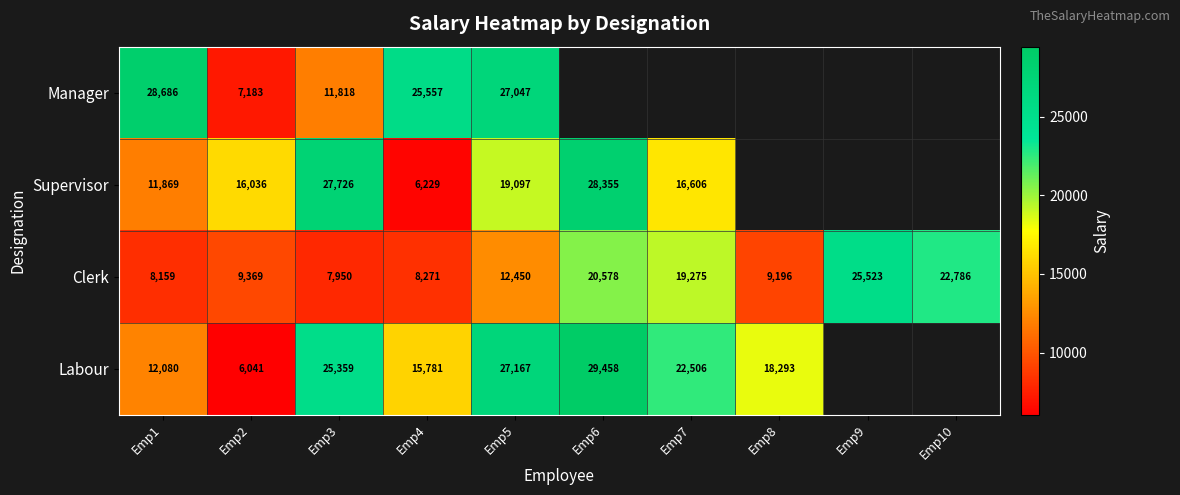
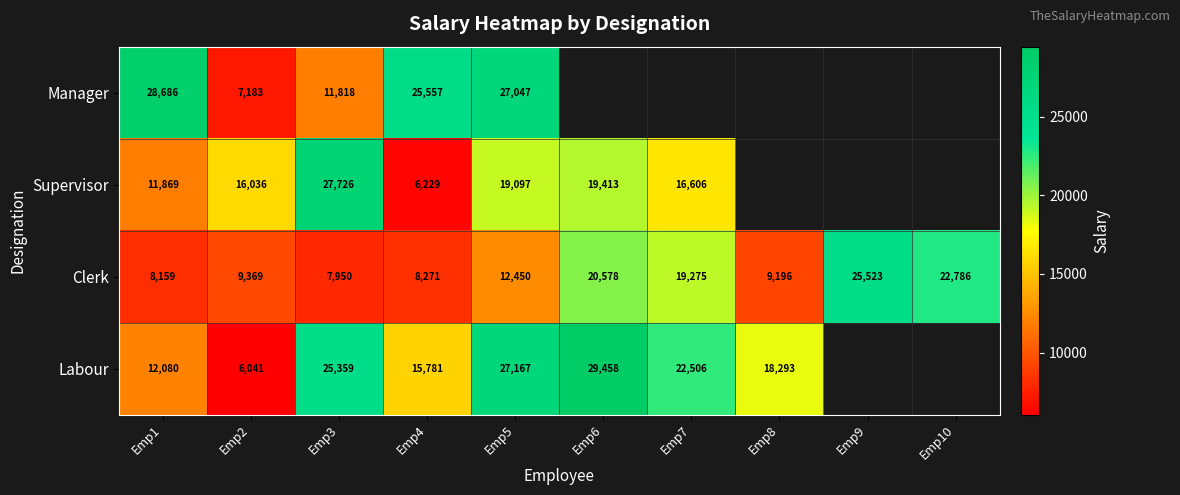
  {
    "Manager": {
      "Emp1": "28,686",
      "Emp2": "7,183",
      "Emp3": "11,818",
      "Emp4": "25,557",
      "Emp5": "27,047"
    },
    "Supervisor": {
      "Emp1": "11,869",
      "Emp2": "16,036",
      "Emp3": "27,726",
      "Emp4": "6,229",
      "Emp5": "19,097",
-     "Emp6": "28,355",
+     "Emp6": "19,413",
      "Emp7": "16,606"
    },
    "Clerk": {
      "Emp1": "8,159",
      "Emp2": "9,369",
      "Emp3": "7,950",
      "Emp4": "8,271",
      "Emp5": "12,450",
      "Emp6": "20,578",
      "Emp7": "19,275",
      "Emp8": "9,196",
      "Emp9": "25,523",
      "Emp10": "22,786"
    },
    "Labour": {
      "Emp1": "12,080",
      "Emp2": "6,041",
      "Emp3": "25,359",
      "Emp4": "15,781",
      "Emp5": "27,167",
      "Emp6": "29,458",
      "Emp7": "22,506",
      "Emp8": "18,293"
    }
  }
